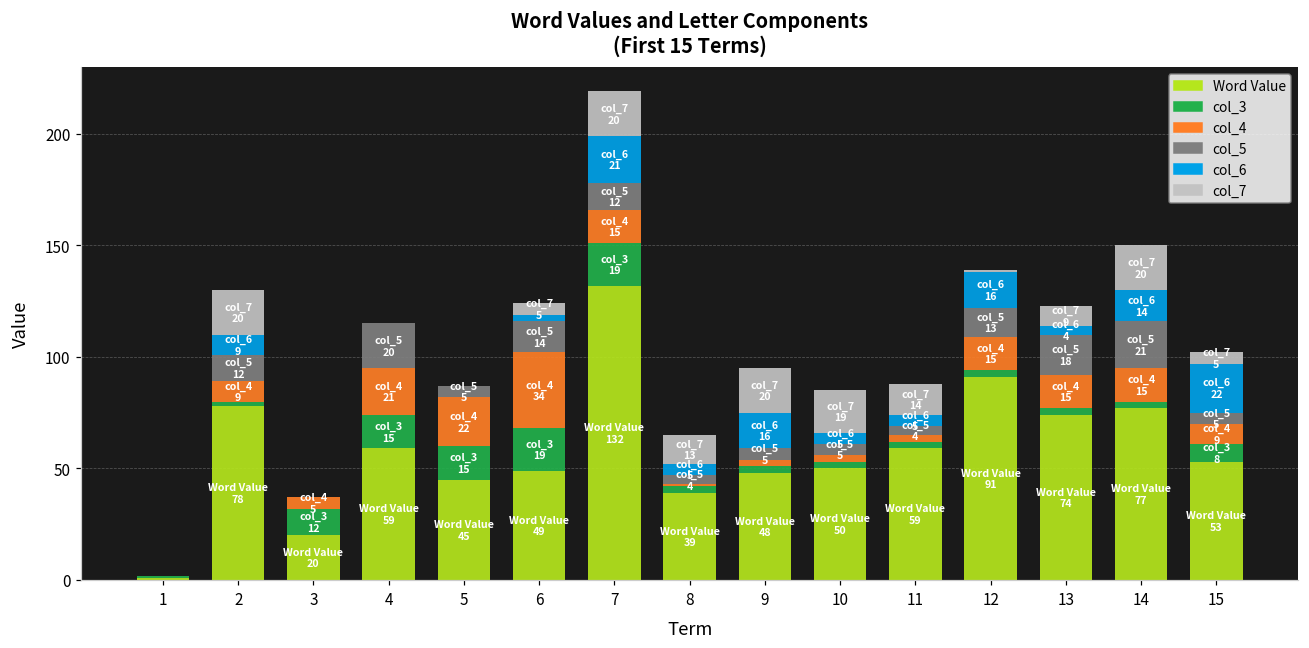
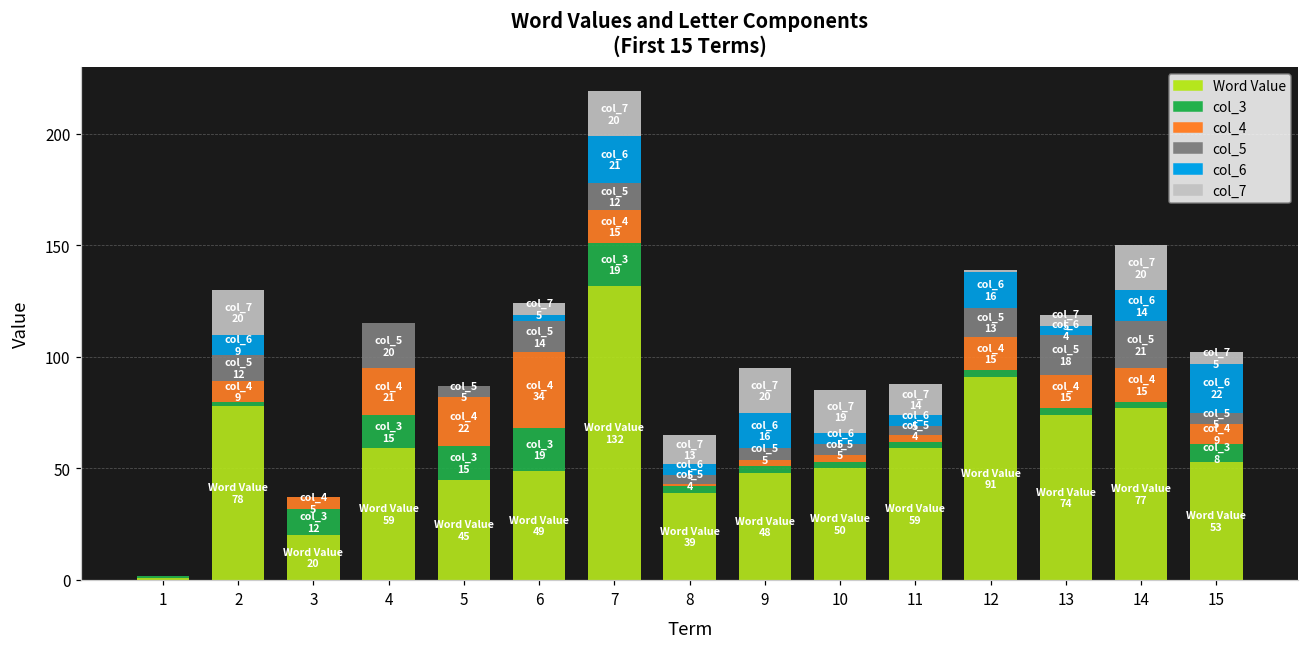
  {
    "Word Value": {
      "2": 78,
      "3": 20,
      "4": 59,
      "5": 45,
      "6": 49,
      "7": 132,
      "8": 39,
      "9": 48,
      "10": 50,
      "11": 59,
      "12": 91,
      "13": 74,
      "14": 77,
      "15": 53
    },
    "col_3": {
      "4": 15,
      "5": 15,
      "6": 19,
      "7": 19
    },
    "col_4": {
      "2": 9,
      "4": 21,
      "5": 22,
      "6": 34,
      "7": 15,
      "12": 15,
      "13": 15,
      "14": 15
    },
    "col_5": {
      "2": 12,
      "4": 20,
      "5": 5,
      "6": 14,
      "7": 12,
      "9": 5,
      "12": 13,
      "13": 18,
      "14": 21
    },
    "col_6": {
      "2": 9,
      "7": 21,
      "9": 16,
      "12": 16,
      "14": 14,
      "15": 22
    },
    "col_7": {
      "2": 20,
      "6": 5,
      "7": 20,
      "9": 20,
      "10": 19,
      "11": 14,
-     "13": 9,
+     "13": 5,
      "14": 20,
      "15": 5
    }
  }
